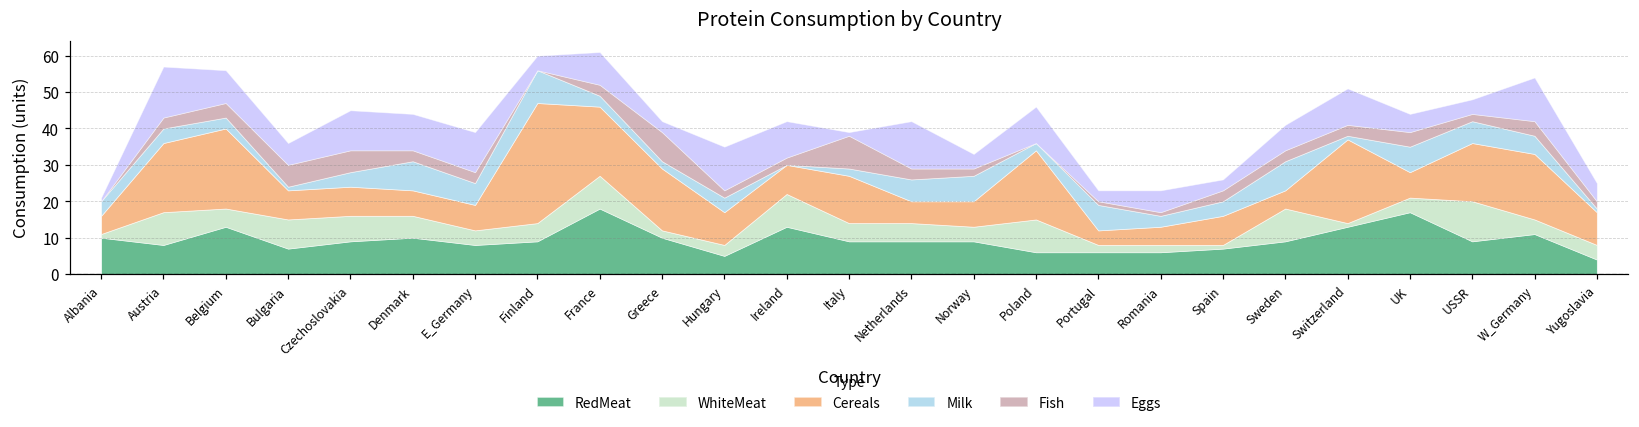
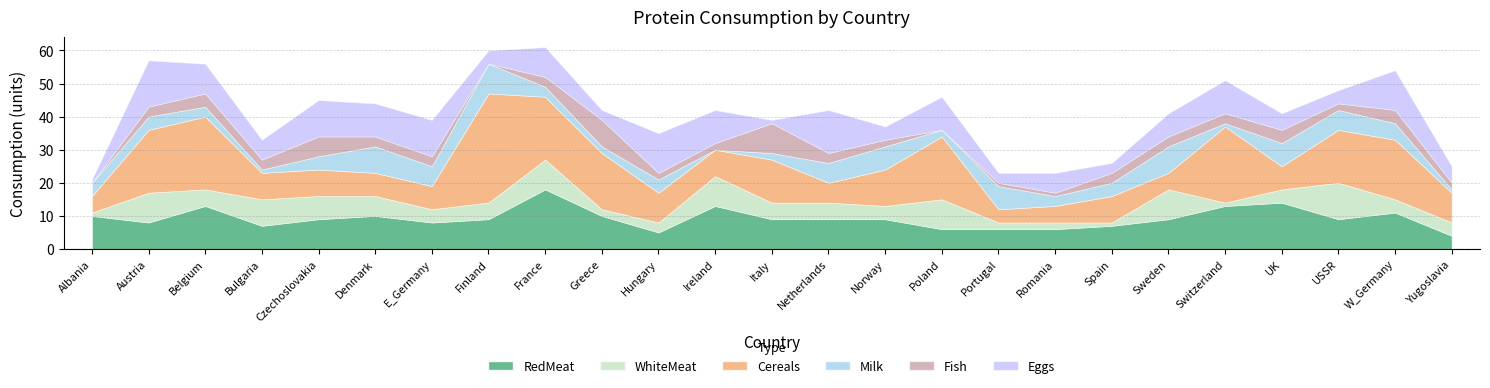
  {
    "RedMeat": {
      "Albania": 10,
      "Austria": 8,
      "Belgium": 13,
      "Bulgaria": 7,
      "Czechoslovakia": 9,
      "Denmark": 10,
      "E_Germany": 8,
      "Finland": 9,
      "France": 18,
      "Greece": 10,
      "Hungary": 5,
      "Ireland": 13,
      "Italy": 9,
      "Netherlands": 9,
      "Norway": 9,
      "Poland": 6,
      "Portugal": 6,
      "Romania": 6,
      "Spain": 7,
      "Sweden": 9,
      "Switzerland": 13,
-     "UK": 17,
+     "UK": 14,
      "USSR": 9,
      "W_Germany": 11,
      "Yugoslavia": 4
    },
    "WhiteMeat": {
      "Albania": 1,
      "Austria": 9,
      "Belgium": 5,
      "Bulgaria": 8,
      "Czechoslovakia": 7,
      "Denmark": 6,
      "E_Germany": 4,
      "Finland": 5,
      "France": 9,
      "Greece": 2,
      "Hungary": 3,
      "Ireland": 9,
      "Italy": 5,
      "Netherlands": 5,
      "Norway": 4,
      "Poland": 9,
      "Portugal": 2,
      "Romania": 2,
      "Spain": 1,
      "Sweden": 9,
      "Switzerland": 1,
      "UK": 4,
      "USSR": 11,
      "W_Germany": 4,
      "Yugoslavia": 4
    },
    "Cereals": {
      "Albania": 5,
      "Austria": 19,
      "Belgium": 22,
      "Bulgaria": 8,
      "Czechoslovakia": 8,
      "Denmark": 7,
      "E_Germany": 7,
      "Finland": 33,
      "France": 19,
      "Greece": 17,
      "Hungary": 9,
      "Italy": 13,
      "Netherlands": 6,
-     "Norway": 7,
+     "Norway": 11,
      "Poland": 19,
      "Portugal": 4,
      "Romania": 5,
      "Spain": 8,
      "Sweden": 5,
      "Switzerland": 23,
      "UK": 7,
      "USSR": 16,
      "W_Germany": 18,
      "Yugoslavia": 9
    },
    "Fish": {
      "Austria": 3,
      "Belgium": 4,
-     "Bulgaria": 6,
+     "Bulgaria": 3,
      "Czechoslovakia": 6,
      "Denmark": 3,
      "E_Germany": 3,
      "France": 3,
      "Greece": 8,
      "Hungary": 2,
      "Ireland": 2,
      "Italy": 9,
      "Netherlands": 3,
      "Norway": 2,
      "Portugal": 1,
      "Romania": 1,
      "Spain": 3,
      "Sweden": 3,
      "Switzerland": 3,
      "UK": 4,
      "USSR": 2,
      "W_Germany": 4,
      "Yugoslavia": 2
    }
  }
